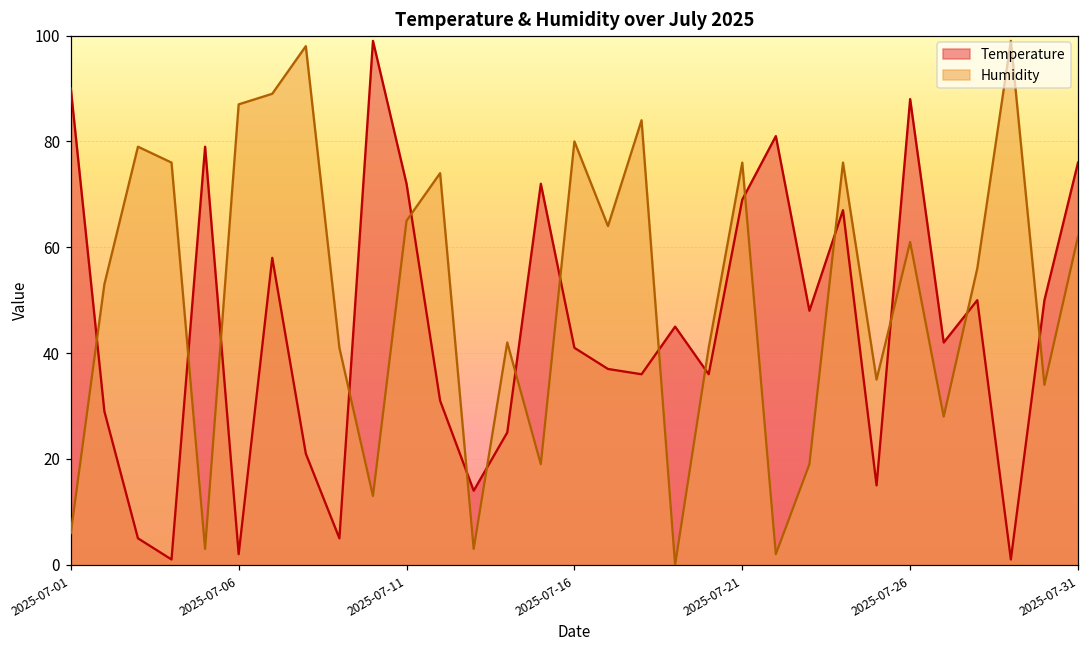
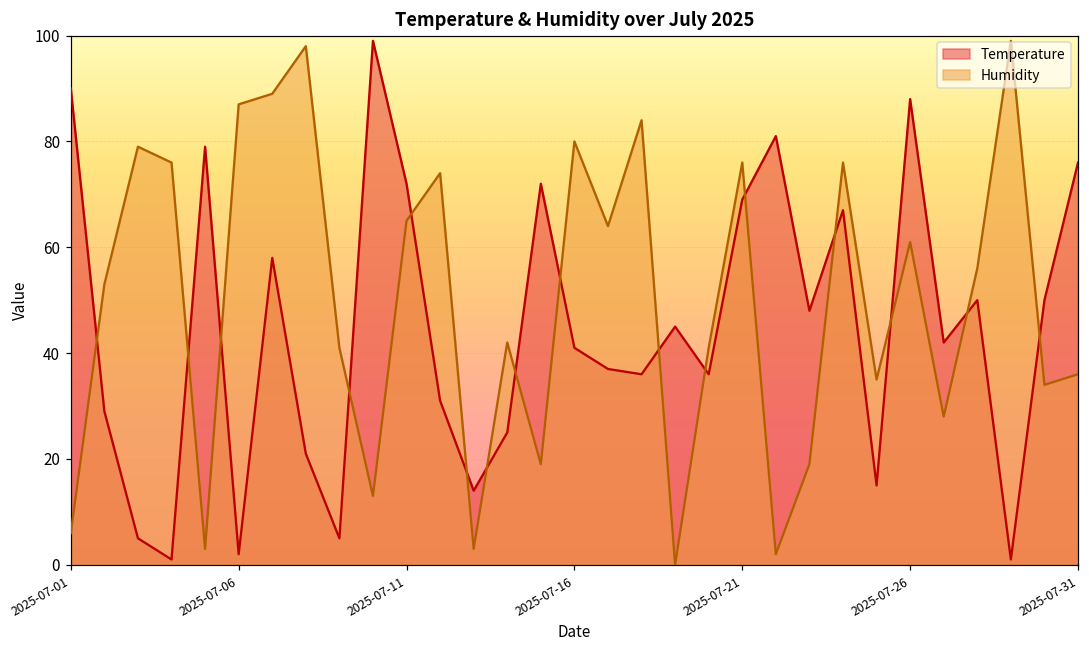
  {
    "Temperature": {
      "2025-07-01": 90,
      "2025-07-06": 2,
      "2025-07-11": 72,
      "2025-07-16": 41,
      "2025-07-21": 69,
      "2025-07-26": 88,
      "2025-07-31": 76
    },
    "Humidity": {
      "2025-07-01": 6,
      "2025-07-06": 87,
      "2025-07-11": 65,
      "2025-07-16": 80,
      "2025-07-21": 76,
      "2025-07-26": 61,
-     "2025-07-31": 62
+     "2025-07-31": 36
    }
  }
